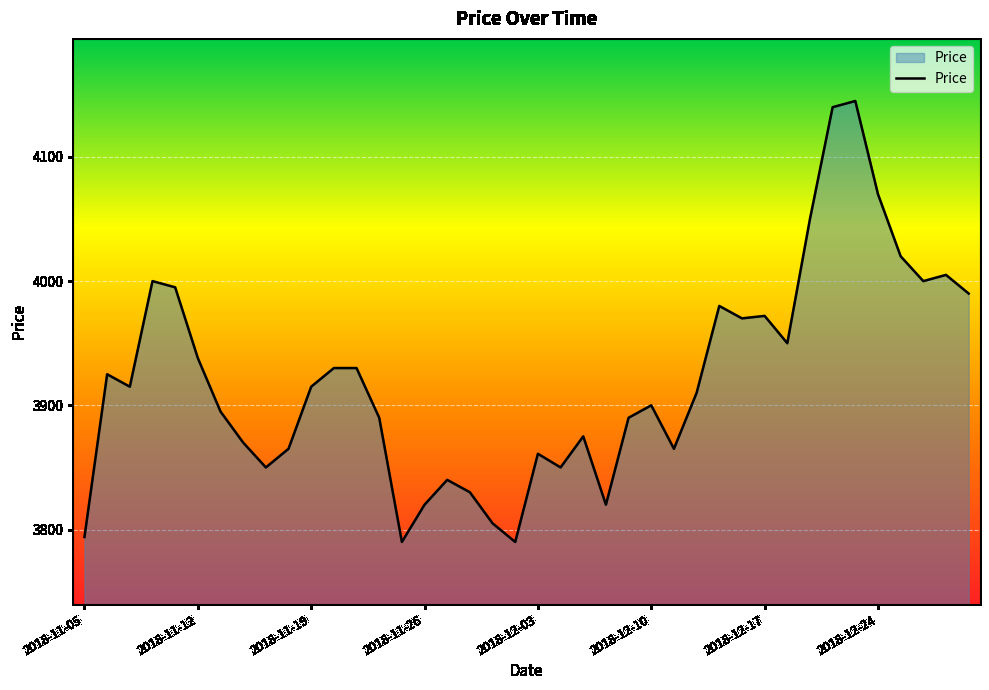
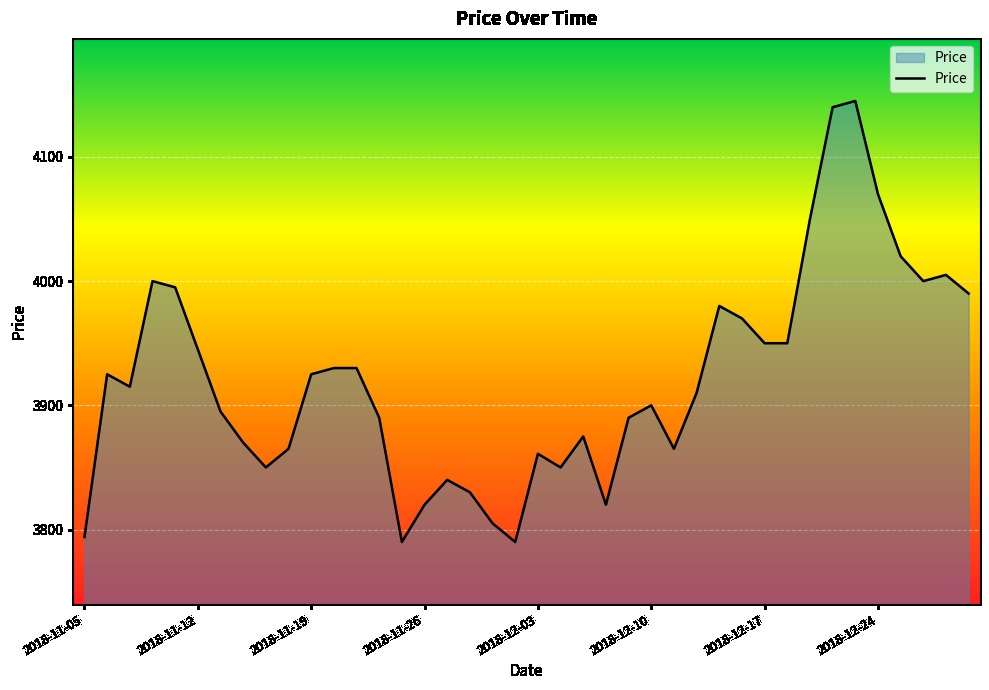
  {
    "2018-11-05": 3794,
-   "2018-11-12": 3938,
-   "2018-11-19": 3915,
+   "2018-11-12": 3945,
+   "2018-11-19": 3925,
    "2018-11-26": 3820,
    "2018-12-03": 3861,
    "2018-12-10": 3900,
-   "2018-12-17": 3972,
+   "2018-12-17": 3950,
    "2018-12-24": 4070
  }
